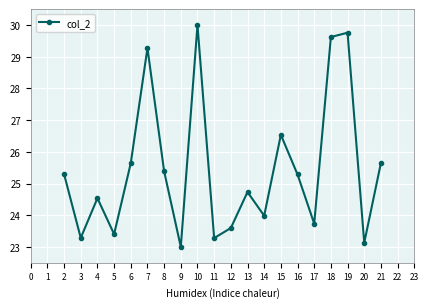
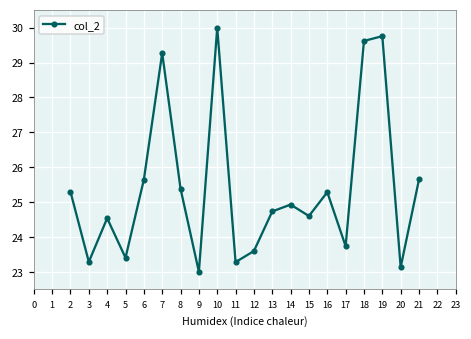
  {
    "2": 25.3,
    "3": 23.3,
    "4": 24.5,
    "5": 23.4,
    "6": 25.6,
    "7": 29.3,
    "8": 25.4,
    "9": 23.0,
    "10": 30.0,
    "11": 23.3,
    "12": 23.6,
    "13": 24.7,
-   "14": 24.0,
-   "15": 26.5,
+   "14": 24.9,
+   "15": 24.6,
    "16": 25.3,
    "17": 23.7,
    "18": 29.6,
    "19": 29.8,
    "20": 23.1,
    "21": 25.6
  }
